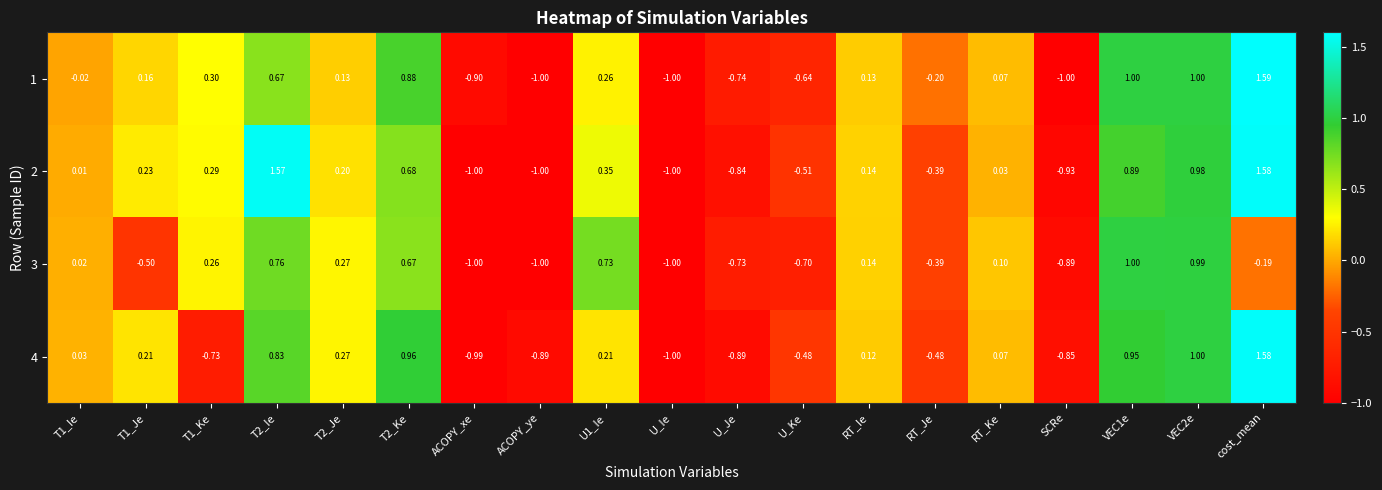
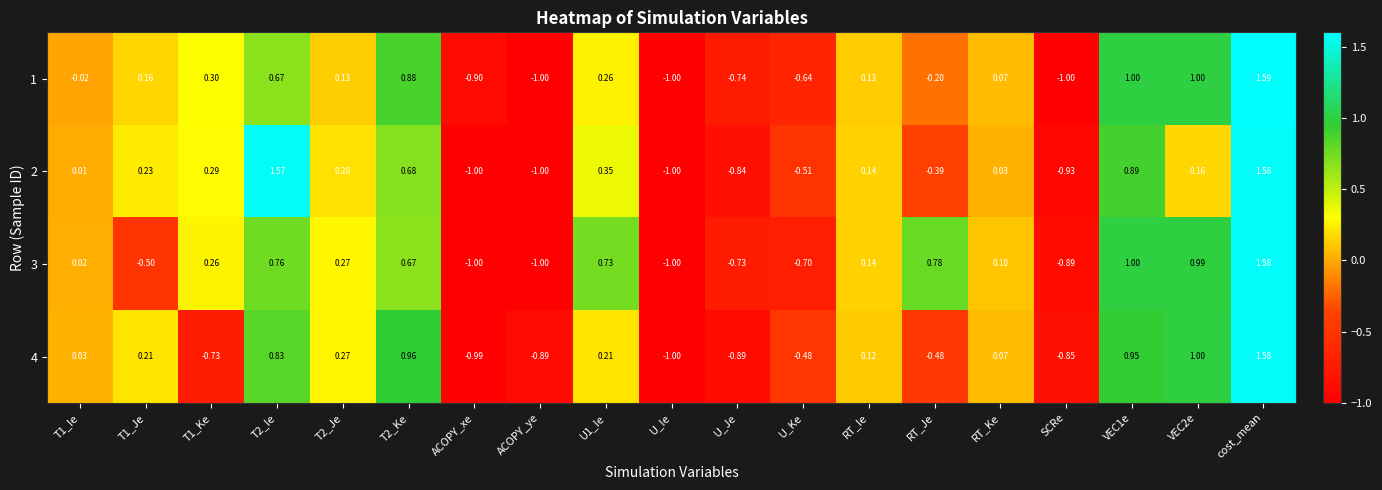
  {
    "1": {
      "T1_Ie": -0.02,
      "T1_Je": 0.16,
      "T1_Ke": 0.30,
      "T2_Ie": 0.67,
      "T2_Je": 0.13,
      "T2_Ke": 0.88,
      "ACOPY_xe": -0.90,
      "ACOPY_ye": -1.00,
      "U1_Ie": 0.26,
      "U_Ie": -1.00,
      "U_Je": -0.74,
      "U_Ke": -0.64,
      "RT_Ie": 0.13,
      "RT_Je": -0.20,
      "RT_Ke": 0.07,
      "SCRe": -1.00,
      "VEC1e": 1.00,
      "VEC2e": 1.00,
      "cost_mean": 1.59
    },
    "2": {
      "T1_Ie": 0.01,
      "T1_Je": 0.23,
      "T1_Ke": 0.29,
      "T2_Ie": 1.57,
      "T2_Je": 0.20,
      "T2_Ke": 0.68,
      "ACOPY_xe": -1.00,
      "ACOPY_ye": -1.00,
      "U1_Ie": 0.35,
      "U_Ie": -1.00,
      "U_Je": -0.84,
      "U_Ke": -0.51,
      "RT_Ie": 0.14,
      "RT_Je": -0.39,
      "RT_Ke": 0.03,
      "SCRe": -0.93,
      "VEC1e": 0.89,
-     "VEC2e": 0.98,
+     "VEC2e": 0.16,
      "cost_mean": 1.58
    },
    "3": {
      "T1_Ie": 0.02,
      "T1_Je": -0.50,
      "T1_Ke": 0.26,
      "T2_Ie": 0.76,
      "T2_Je": 0.27,
      "T2_Ke": 0.67,
      "ACOPY_xe": -1.00,
      "ACOPY_ye": -1.00,
      "U1_Ie": 0.73,
      "U_Ie": -1.00,
      "U_Je": -0.73,
      "U_Ke": -0.70,
      "RT_Ie": 0.14,
-     "RT_Je": -0.39,
+     "RT_Je": 0.78,
      "RT_Ke": 0.10,
      "SCRe": -0.89,
      "VEC1e": 1.00,
      "VEC2e": 0.99,
-     "cost_mean": -0.19
+     "cost_mean": 1.58
    },
    "4": {
      "T1_Ie": 0.03,
      "T1_Je": 0.21,
      "T1_Ke": -0.73,
      "T2_Ie": 0.83,
      "T2_Je": 0.27,
      "T2_Ke": 0.96,
      "ACOPY_xe": -0.99,
      "ACOPY_ye": -0.89,
      "U1_Ie": 0.21,
      "U_Ie": -1.00,
      "U_Je": -0.89,
      "U_Ke": -0.48,
      "RT_Ie": 0.12,
      "RT_Je": -0.48,
      "RT_Ke": 0.07,
      "SCRe": -0.85,
      "VEC1e": 0.95,
      "VEC2e": 1.00,
      "cost_mean": 1.58
    }
  }
